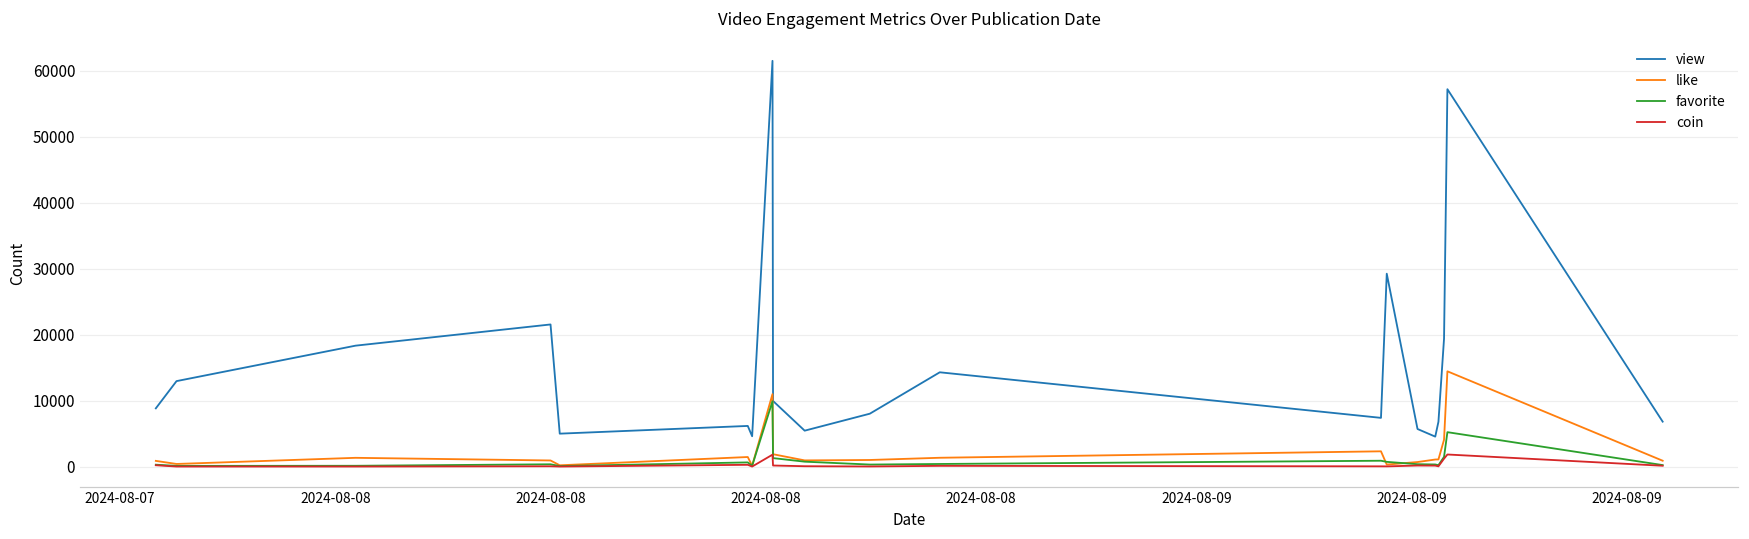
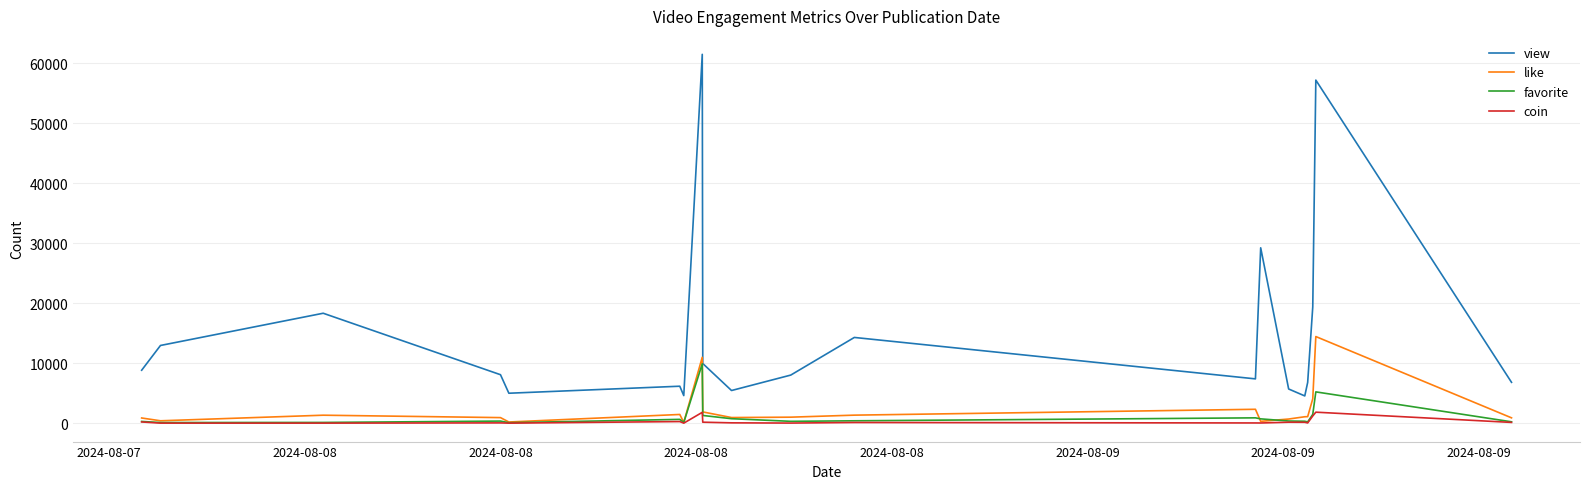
  {
    "view": {
-     "2024-08-08": 22000
+     "2024-08-08": 8000
    },
    "like": {
      "2024-08-08": 1000
    }
  }
